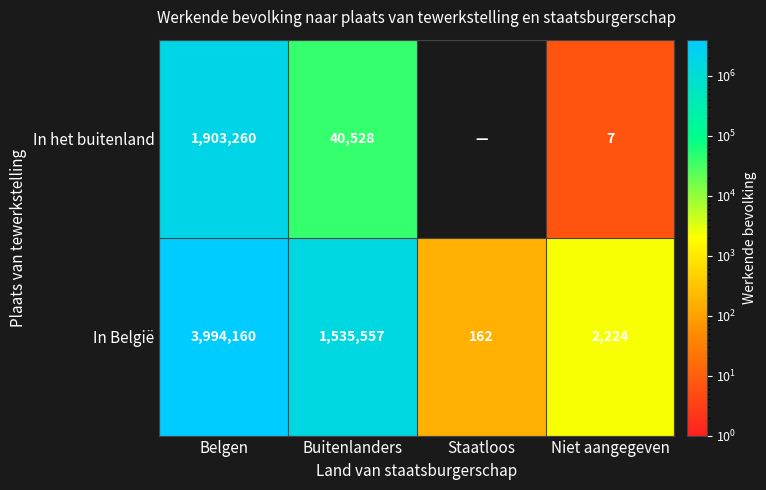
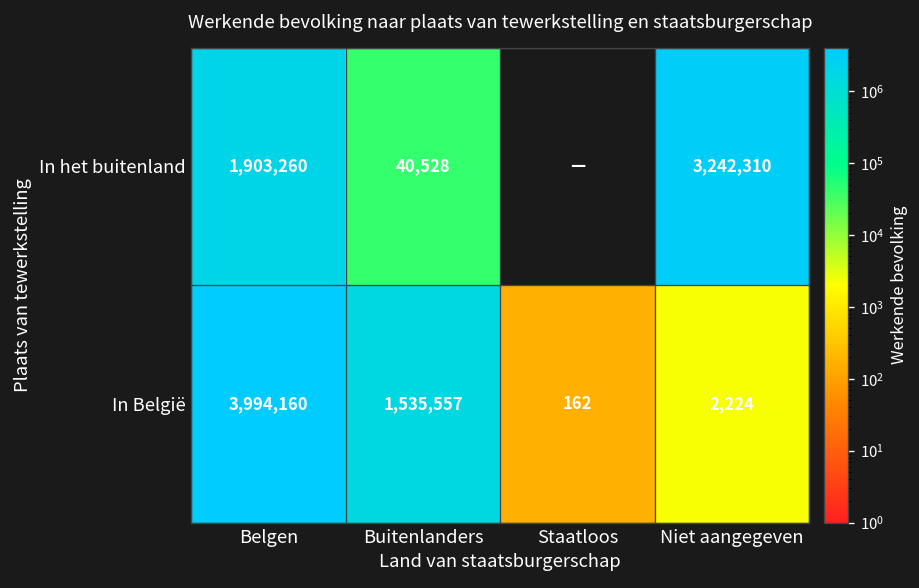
  {
    "In het buitenland": {
      "Belgen": "1,903,260",
      "Buitenlanders": "40,528",
-     "Niet aangegeven": "7"
+     "Niet aangegeven": "3,242,310"
    },
    "In België": {
      "Belgen": "3,994,160",
      "Buitenlanders": "1,535,557",
      "Staatloos": "162",
      "Niet aangegeven": "2,224"
    }
  }
